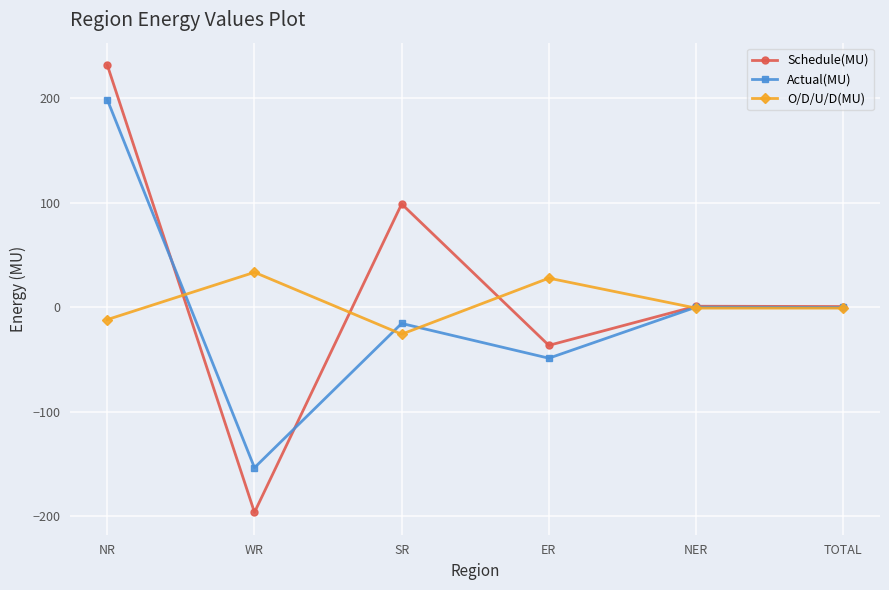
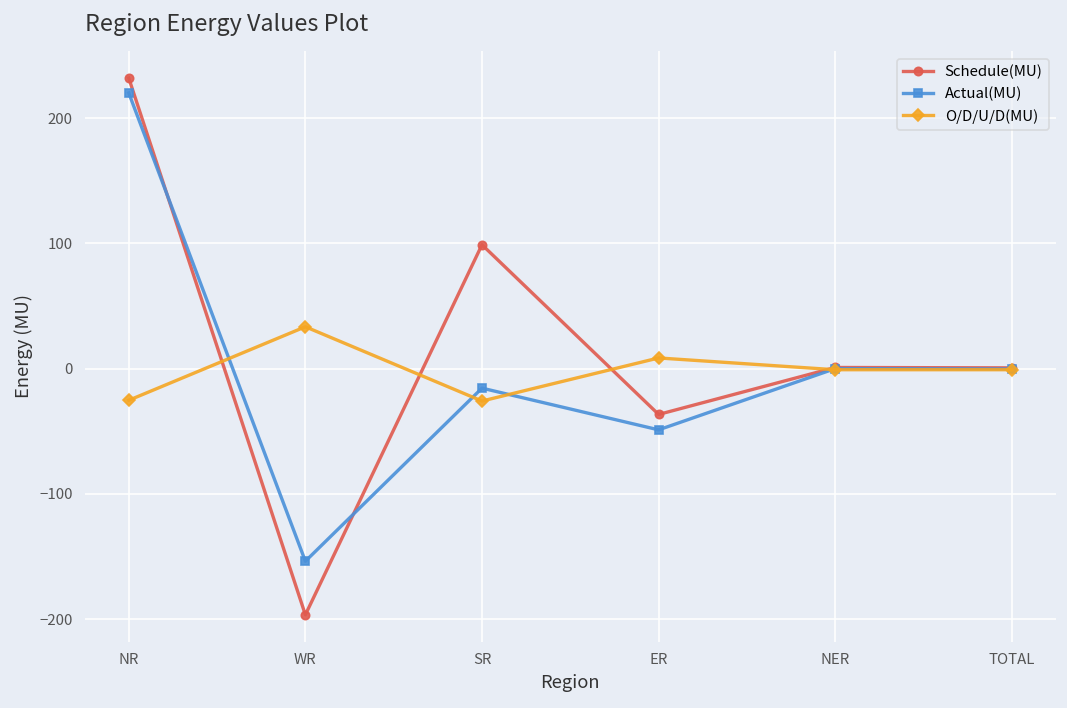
  {
    "Schedule(MU)": {
      "NR": 232,
      "WR": -197,
      "SR": 99,
      "ER": -37
    },
    "Actual(MU)": {
-     "NR": 199,
+     "NR": 220,
      "WR": -154,
      "SR": -16,
      "ER": -49
    },
    "O/D/U/D(MU)": {
-     "NR": -12,
+     "NR": -25,
      "WR": 33,
      "SR": -26,
-     "ER": 28
+     "ER": 9
    }
  }
